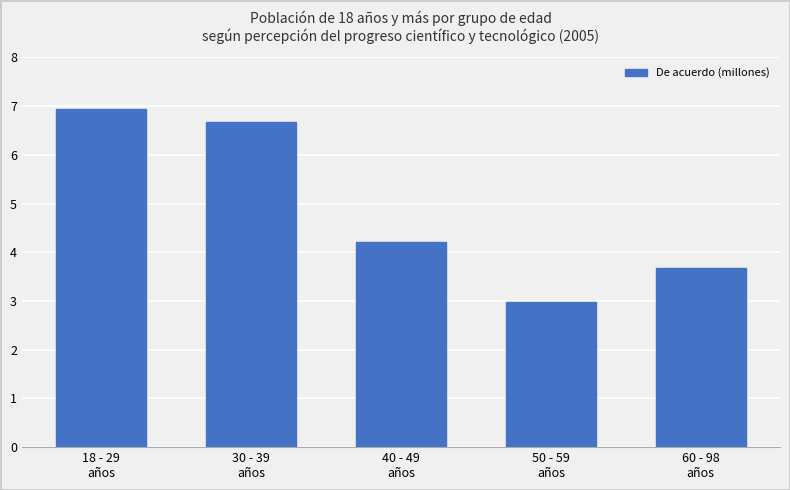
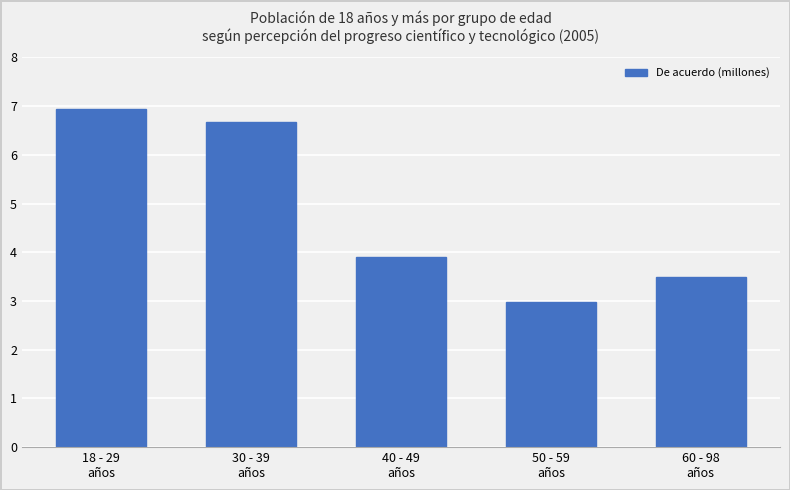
  {
    "18 - 29 años": 6.9,
    "30 - 39 años": 6.7,
-   "40 - 49 años": 4.2,
+   "40 - 49 años": 3.9,
    "50 - 59 años": 3.0,
-   "60 - 98 años": 3.7
+   "60 - 98 años": 3.5
  }
